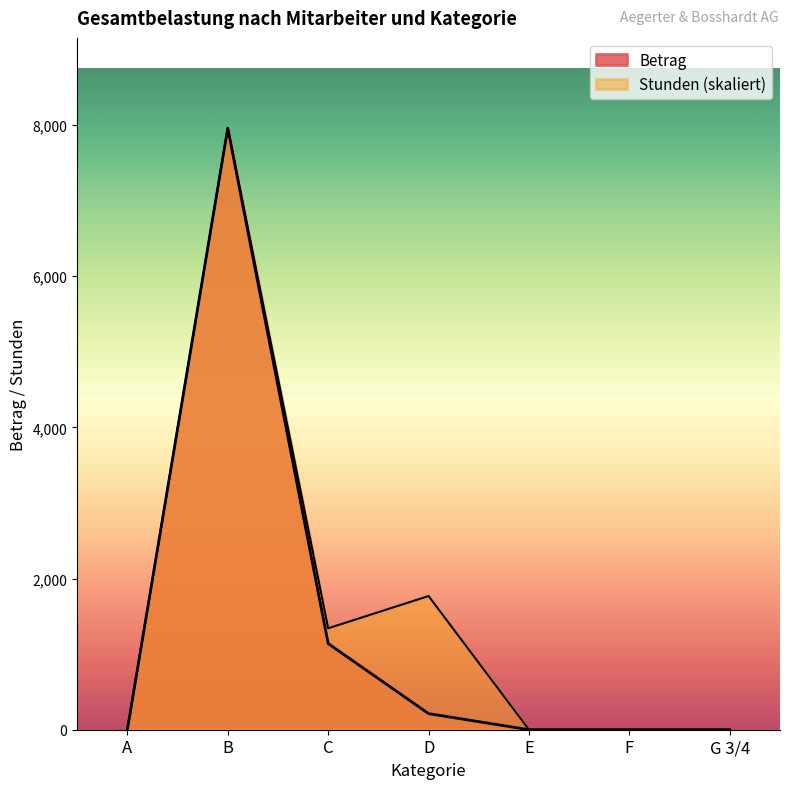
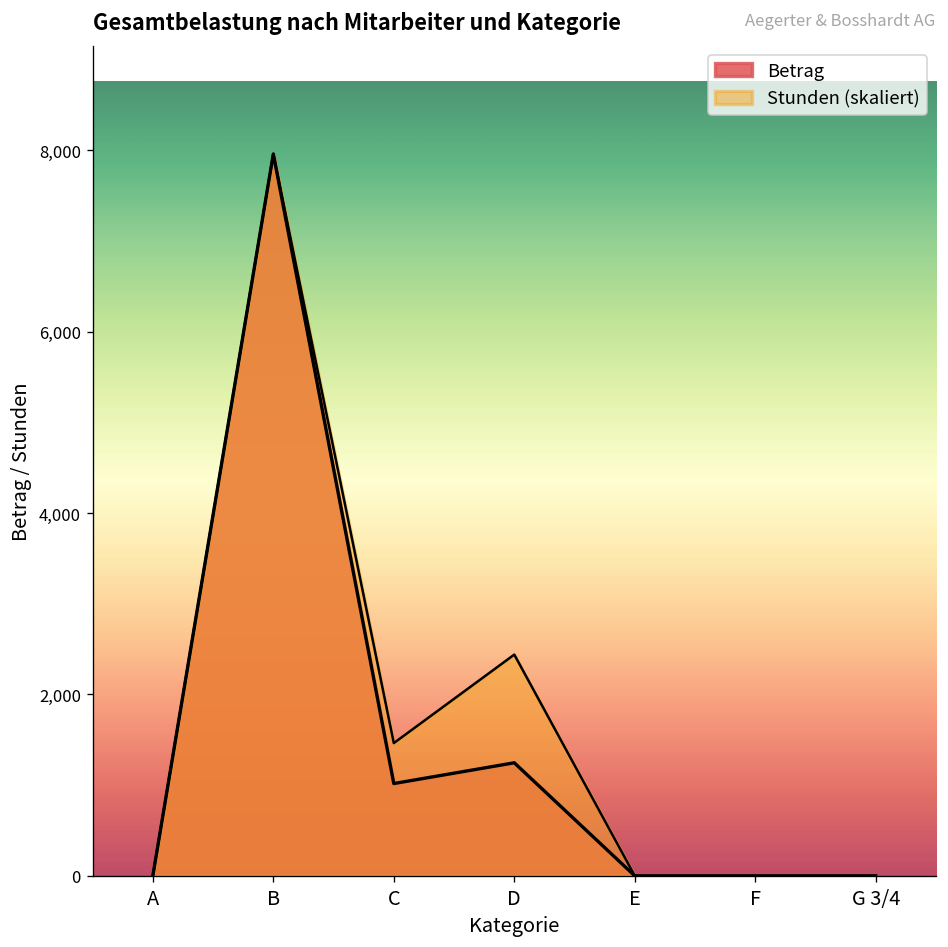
  {
    "Betrag": {
-     "C": "1,100",
-     "D": "200"
+     "C": "1,000",
+     "D": "1,200"
    },
    "Stunden (skaliert)": {
-     "C": "1,300",
-     "D": "1,800"
+     "C": "1,500",
+     "D": "2,400"
    }
  }
